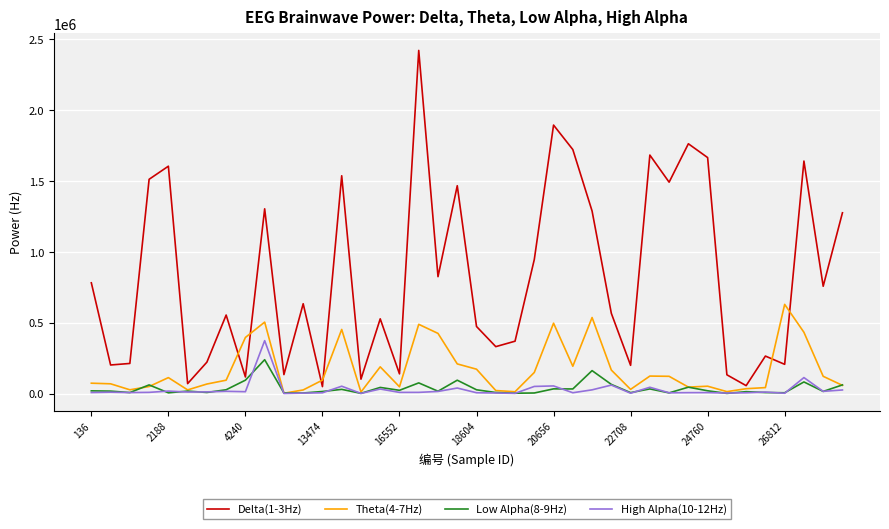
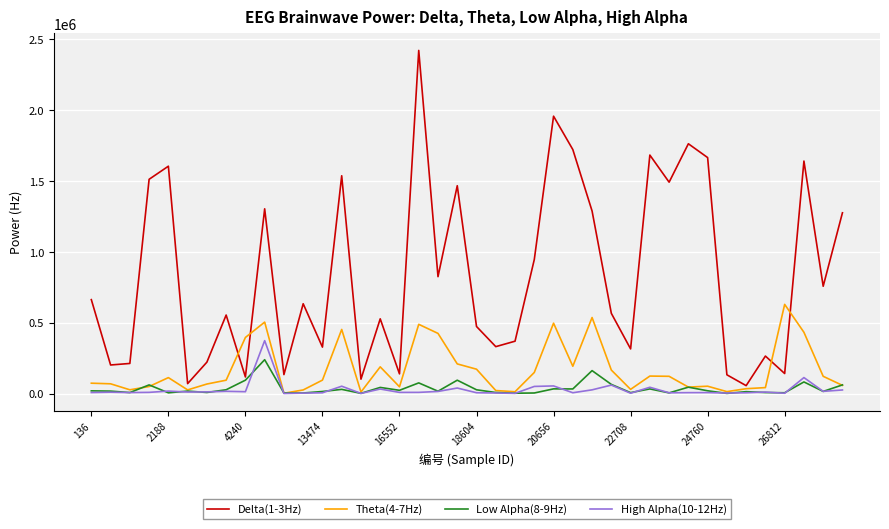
  {
    "Delta(1-3Hz)": {
-     "136": 780000,
+     "136": 660000,
      "2188": 1600000,
      "4240": 120000,
-     "13474": 50000,
+     "13474": 330000,
      "16552": 140000,
      "18604": 470000,
-     "20656": 1890000,
-     "22708": 200000,
+     "20656": 1950000,
+     "22708": 310000,
      "24760": 1660000,
-     "26812": 210000
+     "26812": 140000
    },
    "Theta(4-7Hz)": {
      "136": 70000,
      "2188": 110000,
      "4240": 400000,
      "13474": 90000,
      "16552": 50000,
      "18604": 170000,
      "20656": 500000,
      "22708": 30000,
      "24760": 50000,
      "26812": 630000
    },
    "Low Alpha(8-9Hz)": {
      "4240": 90000,
      "18604": 30000,
      "20656": 30000
    },
    "High Alpha(10-12Hz)": {
      "4240": 10000,
      "18604": 10000,
      "20656": 50000
    }
  }
